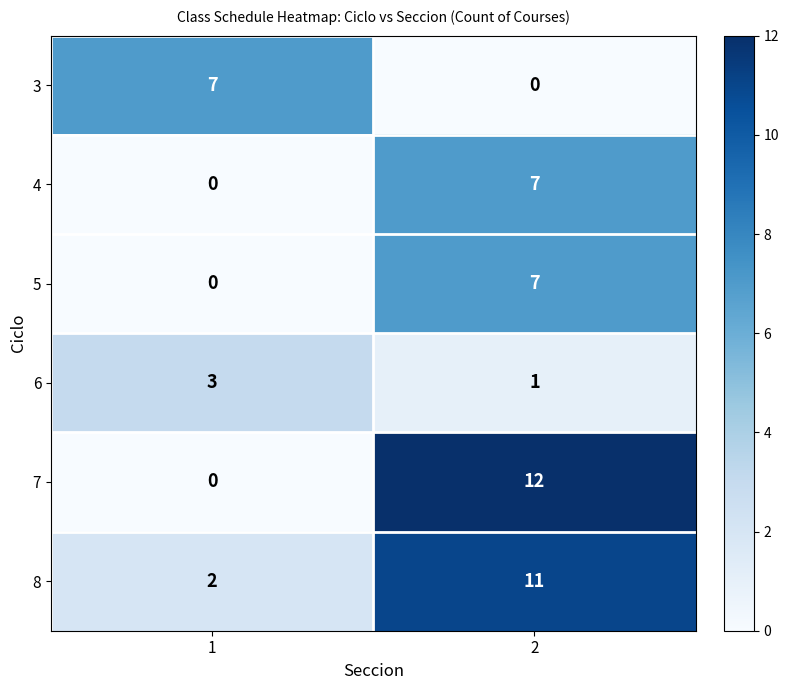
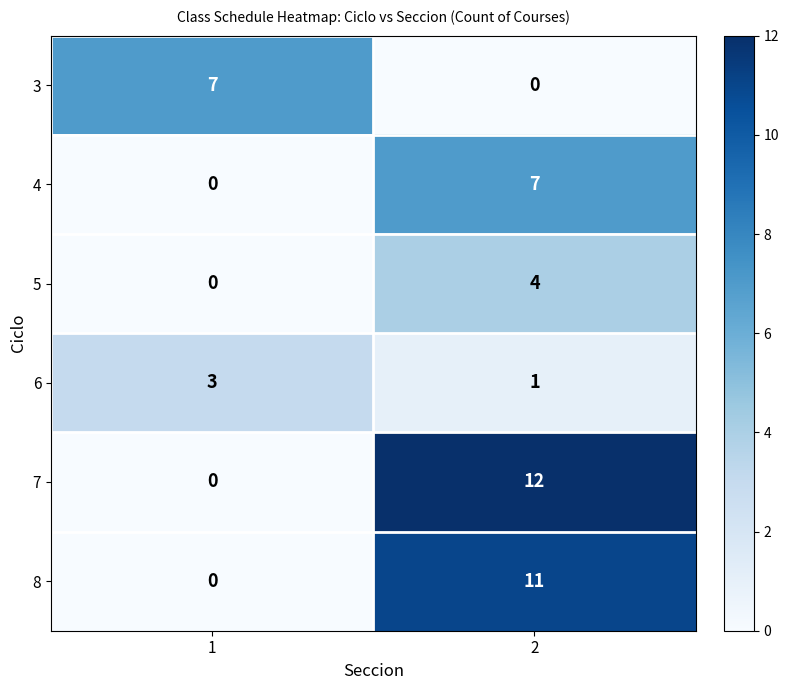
  {
    "3": {
      "1": 7,
      "2": 0
    },
    "4": {
      "1": 0,
      "2": 7
    },
    "5": {
      "1": 0,
-     "2": 7
+     "2": 4
    },
    "6": {
      "1": 3,
      "2": 1
    },
    "7": {
      "1": 0,
      "2": 12
    },
    "8": {
-     "1": 2,
+     "1": 0,
      "2": 11
    }
  }
